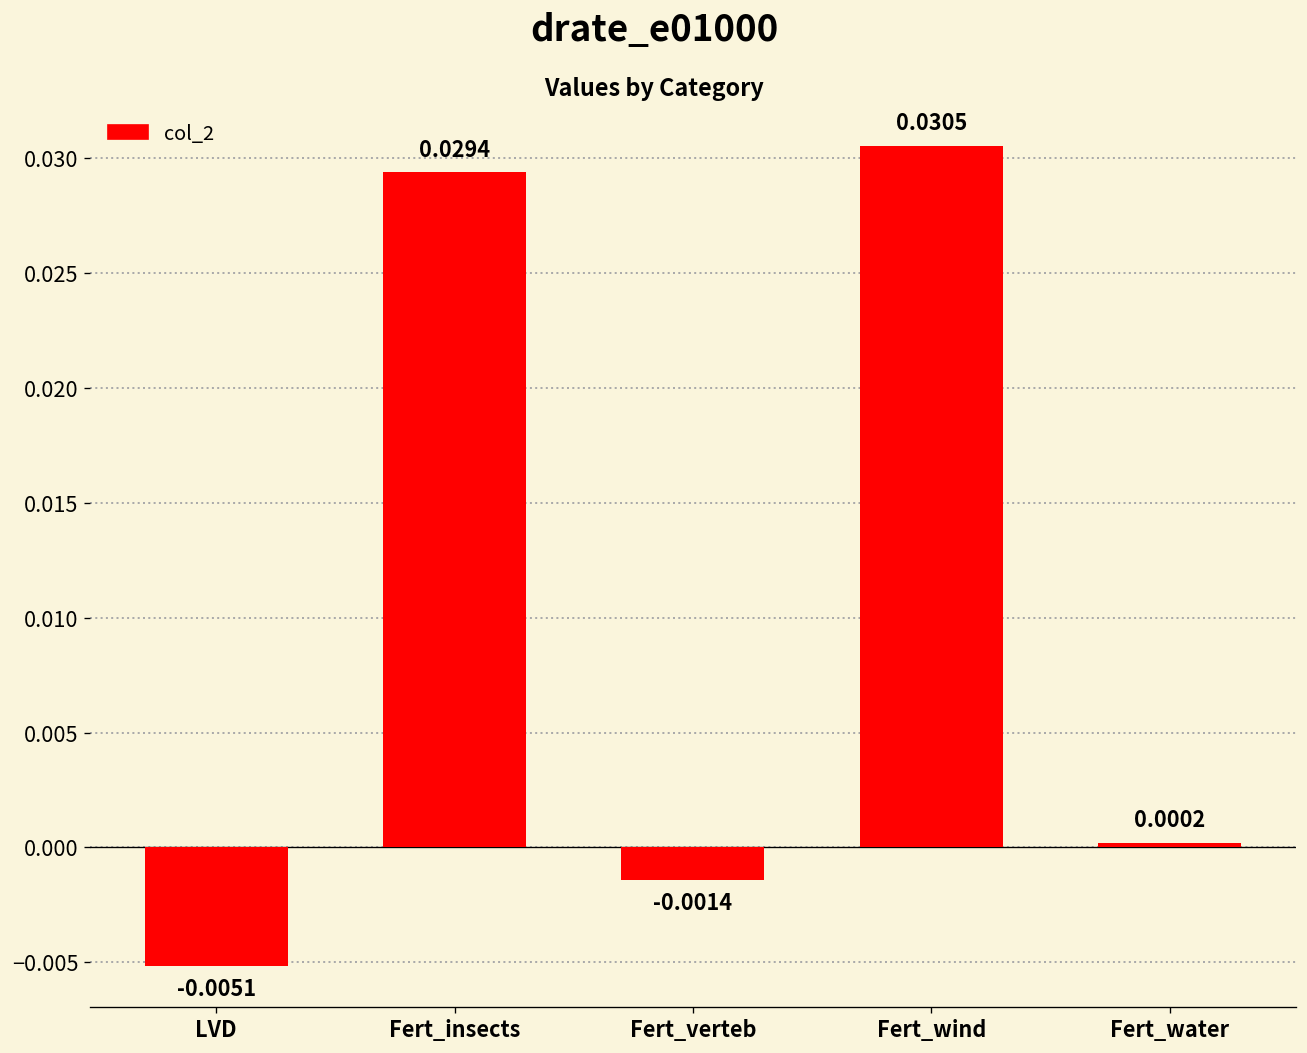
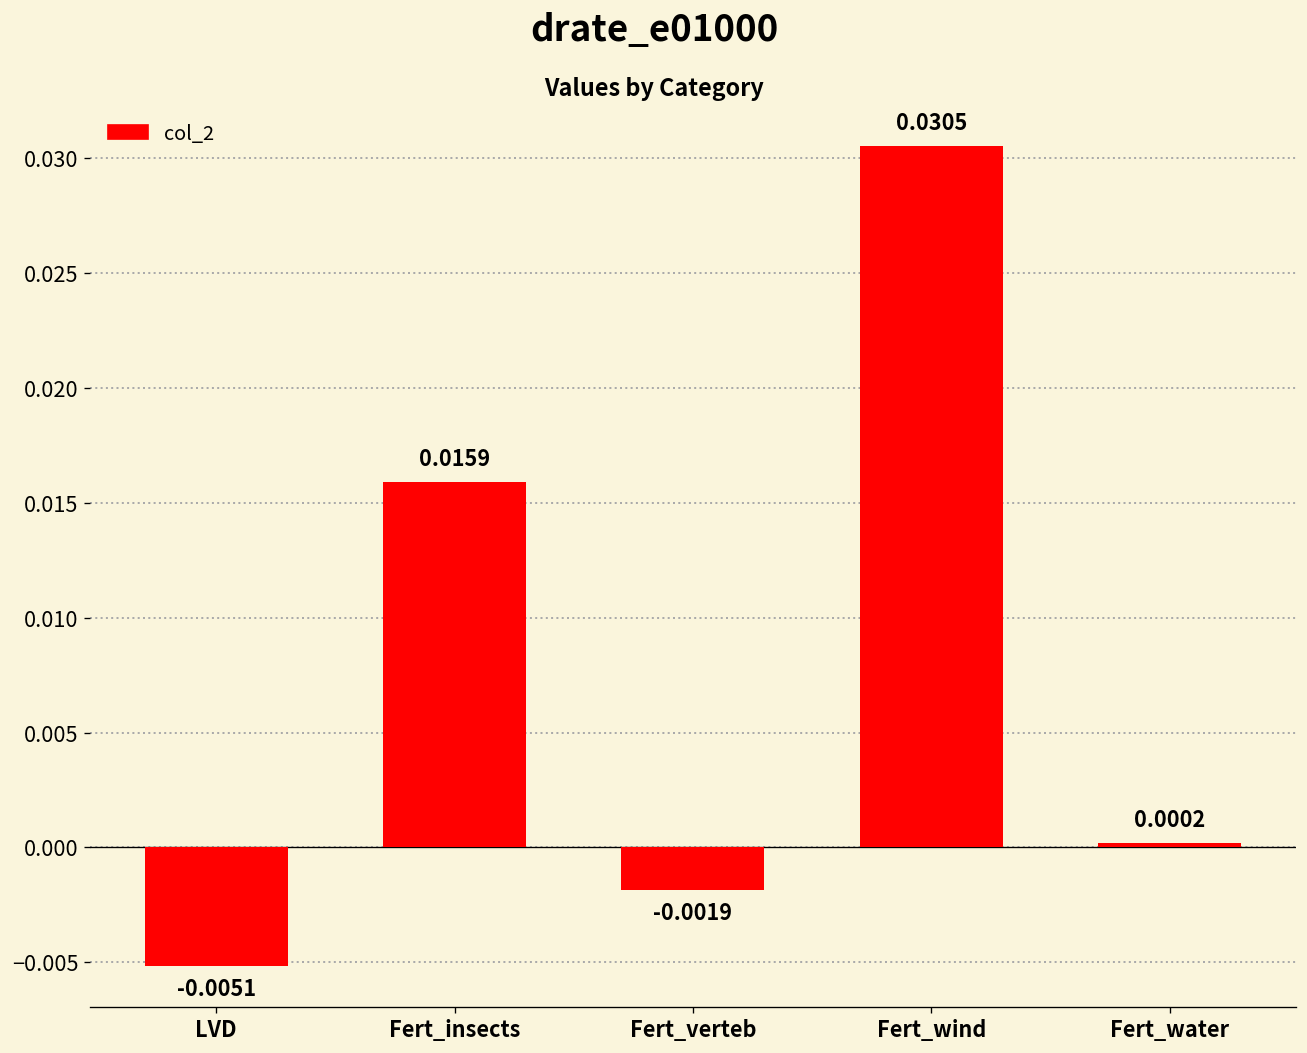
  {
    "LVD": -0.0051,
-   "Fert_insects": 0.0294,
-   "Fert_verteb": -0.0014,
+   "Fert_insects": 0.0159,
+   "Fert_verteb": -0.0019,
    "Fert_wind": 0.0305,
    "Fert_water": 0.0002
  }
